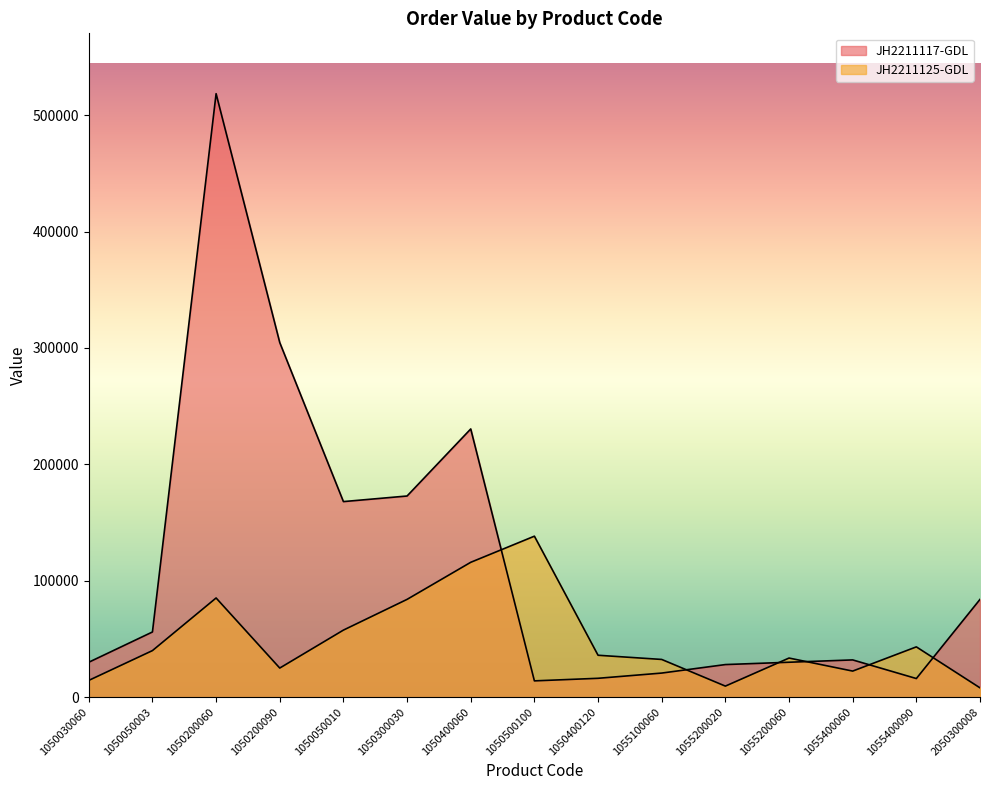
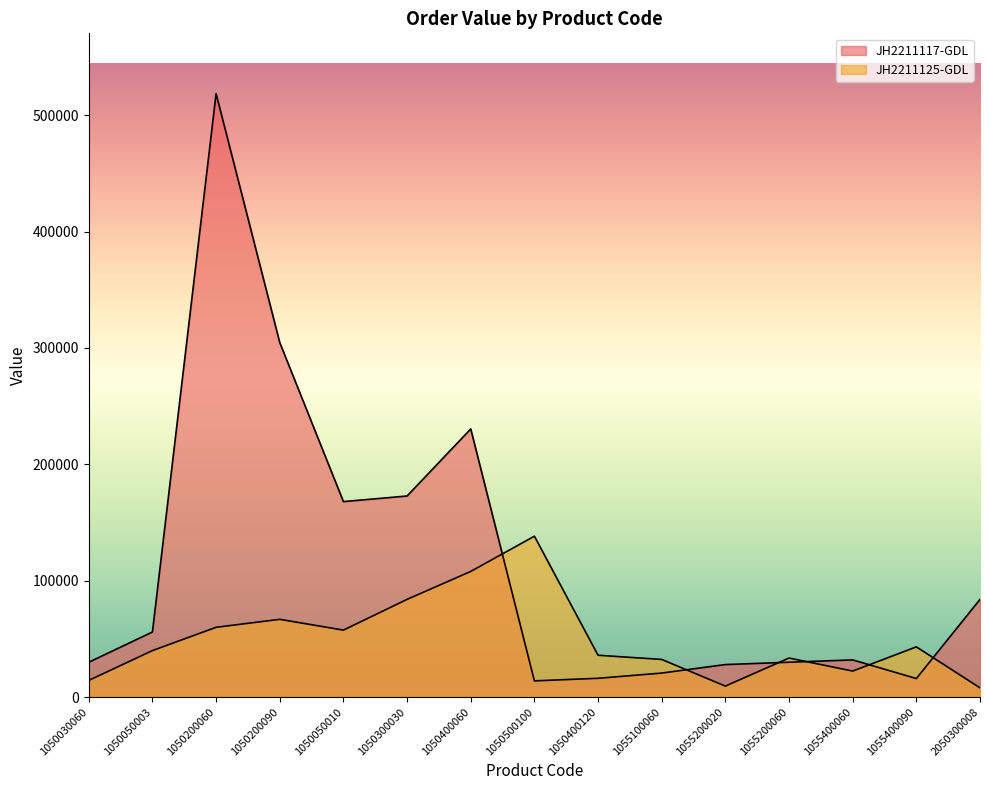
  {
    "JH2211117-GDL": {
      "1050030060": 30000,
      "1050050003": 56000,
      "1050200060": 518000,
      "1050200090": 305000,
      "1050050010": 168000,
      "1050300030": 173000,
      "1050400060": 230000,
      "1050500100": 14000,
      "1050400120": 16000,
      "1055100060": 21000,
      "1055200020": 28000,
      "1055200060": 30000,
      "1055400060": 32000,
      "1055400090": 16000,
      "2050300008": 84000
    },
    "JH2211125-GDL": {
      "1050030060": 14000,
      "1050050003": 40000,
-     "1050200060": 85000,
-     "1050200090": 25000,
+     "1050200060": 60000,
+     "1050200090": 67000,
      "1050050010": 58000,
      "1050300030": 84000,
-     "1050400060": 116000,
+     "1050400060": 108000,
      "1050500100": 138000,
      "1050400120": 36000,
      "1055100060": 32000,
      "1055200020": 9000,
      "1055200060": 34000,
      "1055400060": 22000,
      "1055400090": 43000,
      "2050300008": 8000
    }
  }
